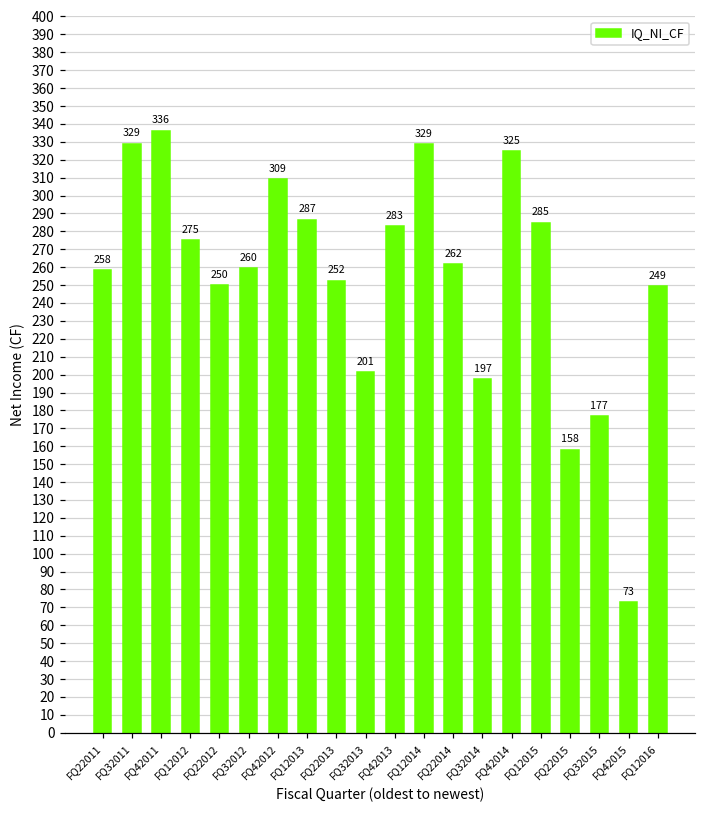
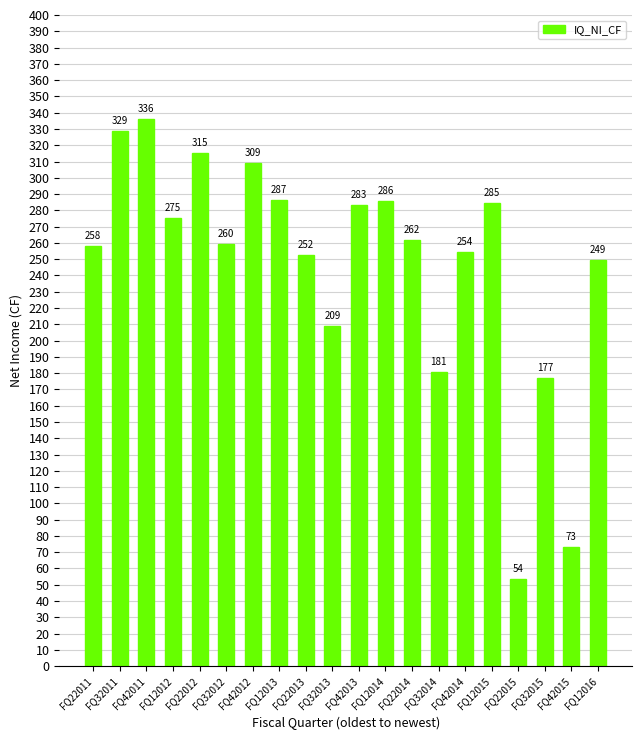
  {
    "FQ22011": 258,
    "FQ32011": 329,
    "FQ42011": 336,
    "FQ12012": 275,
-   "FQ22012": 250,
+   "FQ22012": 315,
    "FQ32012": 260,
    "FQ42012": 309,
    "FQ12013": 287,
    "FQ22013": 252,
-   "FQ32013": 201,
+   "FQ32013": 209,
    "FQ42013": 283,
-   "FQ12014": 329,
+   "FQ12014": 286,
    "FQ22014": 262,
-   "FQ32014": 197,
-   "FQ42014": 325,
+   "FQ32014": 181,
+   "FQ42014": 254,
    "FQ12015": 285,
-   "FQ22015": 158,
+   "FQ22015": 54,
    "FQ32015": 177,
    "FQ42015": 73,
    "FQ12016": 249
  }
